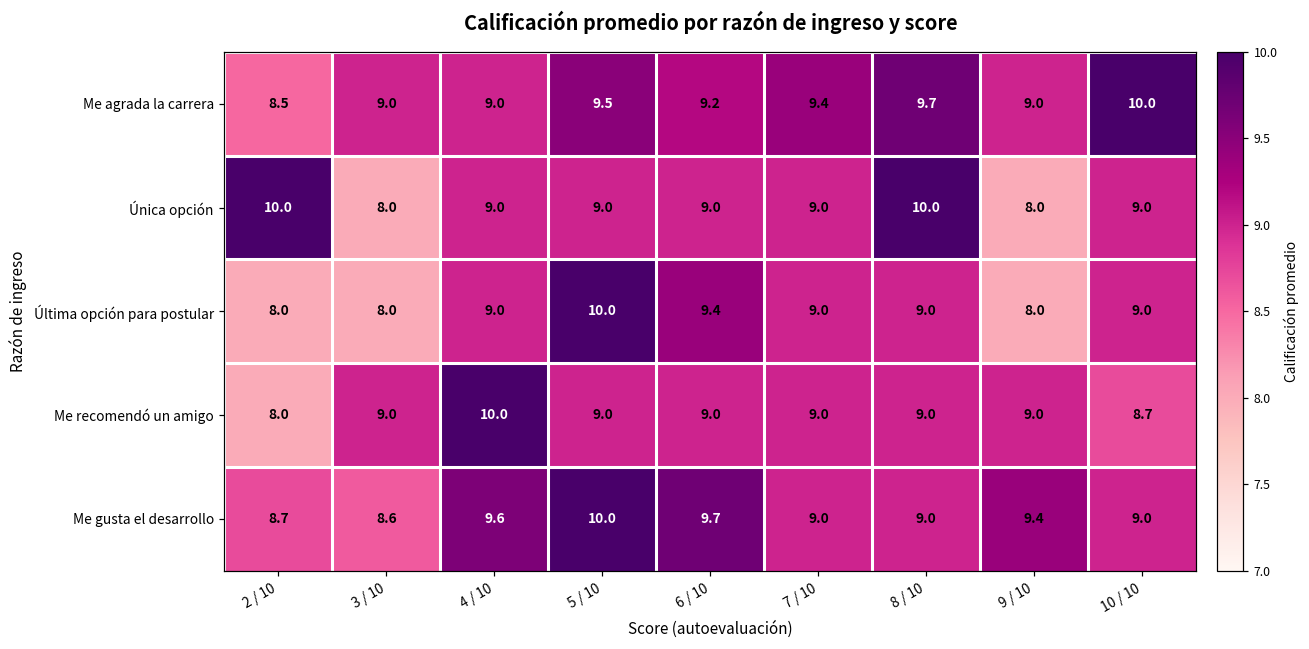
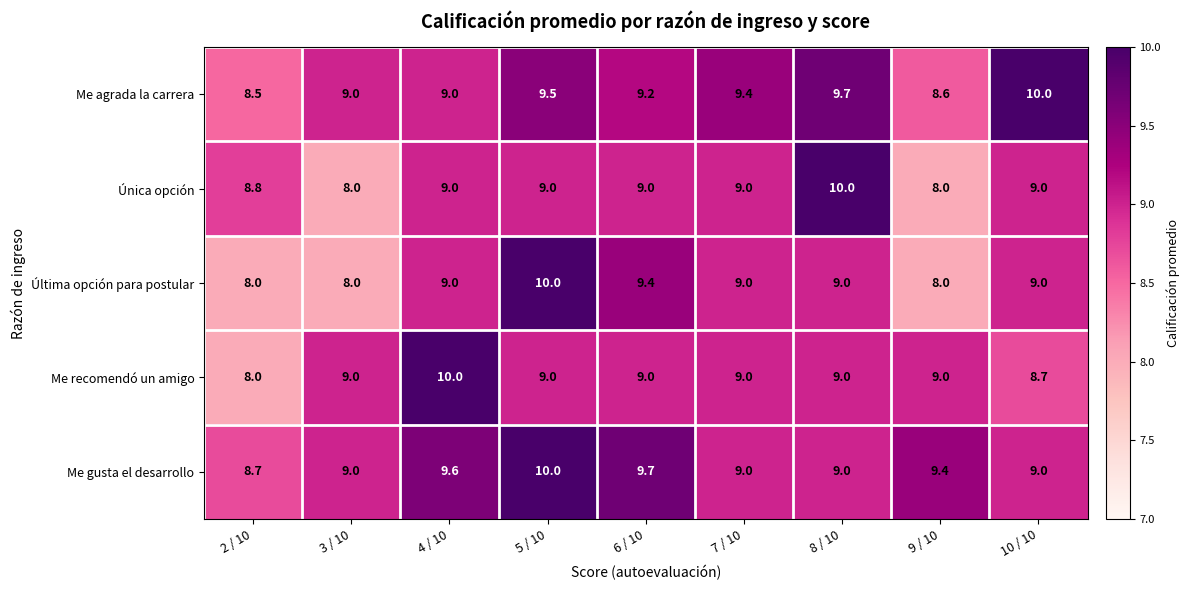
  {
    "Me agrada la carrera": {
      "2 / 10": 8.5,
      "3 / 10": 9.0,
      "4 / 10": 9.0,
      "5 / 10": 9.5,
      "6 / 10": 9.2,
      "7 / 10": 9.4,
      "8 / 10": 9.7,
-     "9 / 10": 9.0,
+     "9 / 10": 8.6,
      "10 / 10": 10.0
    },
    "Única opción": {
-     "2 / 10": 10.0,
+     "2 / 10": 8.8,
      "3 / 10": 8.0,
      "4 / 10": 9.0,
      "5 / 10": 9.0,
      "6 / 10": 9.0,
      "7 / 10": 9.0,
      "8 / 10": 10.0,
      "9 / 10": 8.0,
      "10 / 10": 9.0
    },
    "Última opción para postular": {
      "2 / 10": 8.0,
      "3 / 10": 8.0,
      "4 / 10": 9.0,
      "5 / 10": 10.0,
      "6 / 10": 9.4,
      "7 / 10": 9.0,
      "8 / 10": 9.0,
      "9 / 10": 8.0,
      "10 / 10": 9.0
    },
    "Me recomendó un amigo": {
      "2 / 10": 8.0,
      "3 / 10": 9.0,
      "4 / 10": 10.0,
      "5 / 10": 9.0,
      "6 / 10": 9.0,
      "7 / 10": 9.0,
      "8 / 10": 9.0,
      "9 / 10": 9.0,
      "10 / 10": 8.7
    },
    "Me gusta el desarrollo": {
      "2 / 10": 8.7,
-     "3 / 10": 8.6,
+     "3 / 10": 9.0,
      "4 / 10": 9.6,
      "5 / 10": 10.0,
      "6 / 10": 9.7,
      "7 / 10": 9.0,
      "8 / 10": 9.0,
      "9 / 10": 9.4,
      "10 / 10": 9.0
    }
  }
